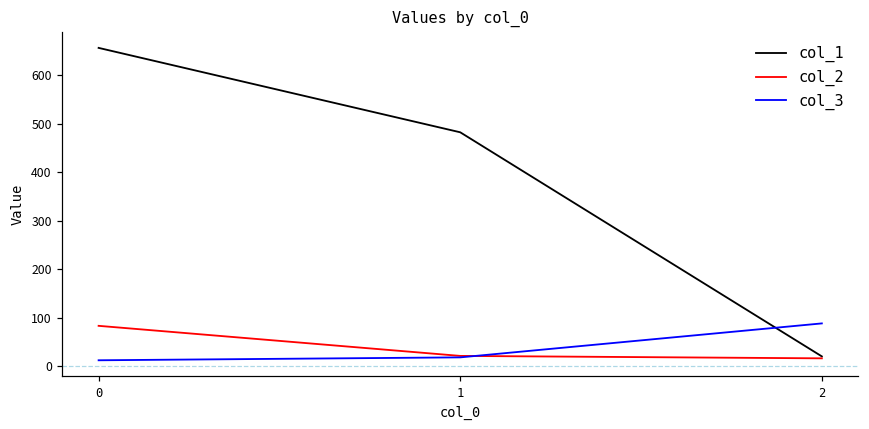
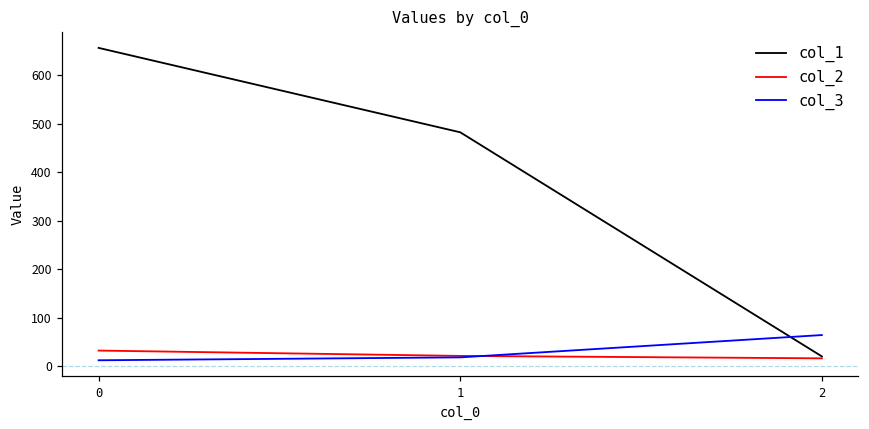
  {
    "col_1": {
      "0": 660,
      "1": 480
    },
    "col_2": {
-     "0": 80
+     "0": 30
    },
    "col_3": {
      "0": 10,
-     "2": 90
+     "2": 60
    }
  }
